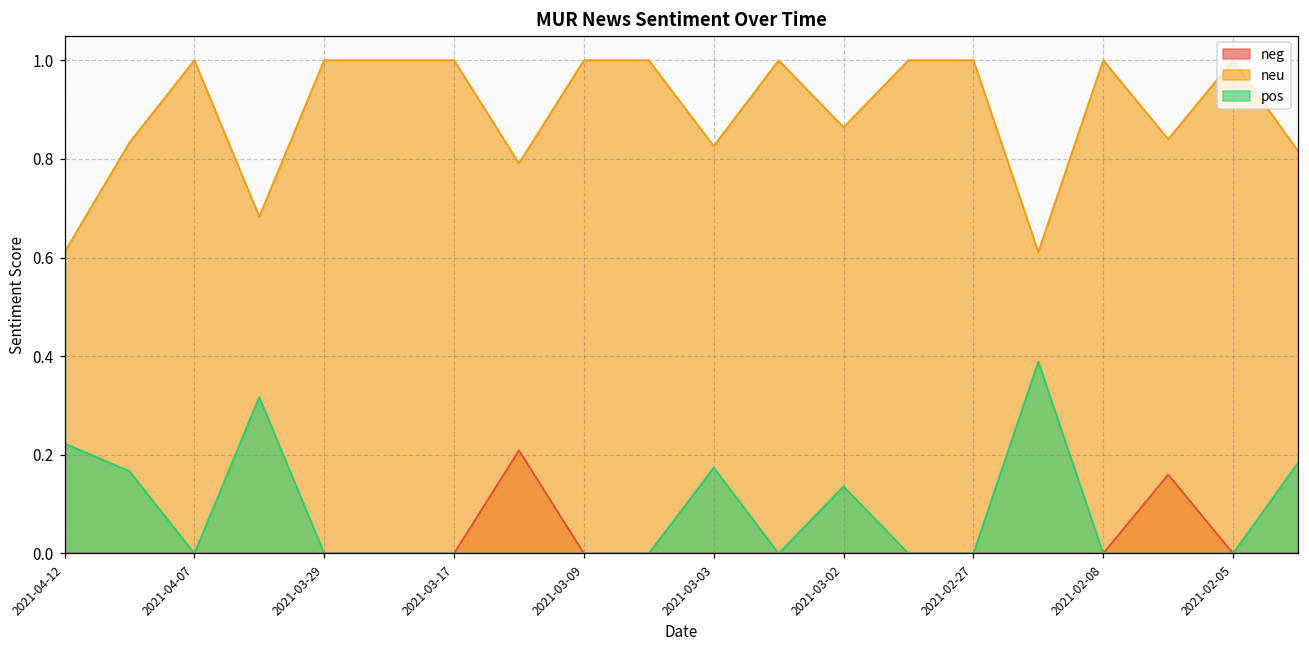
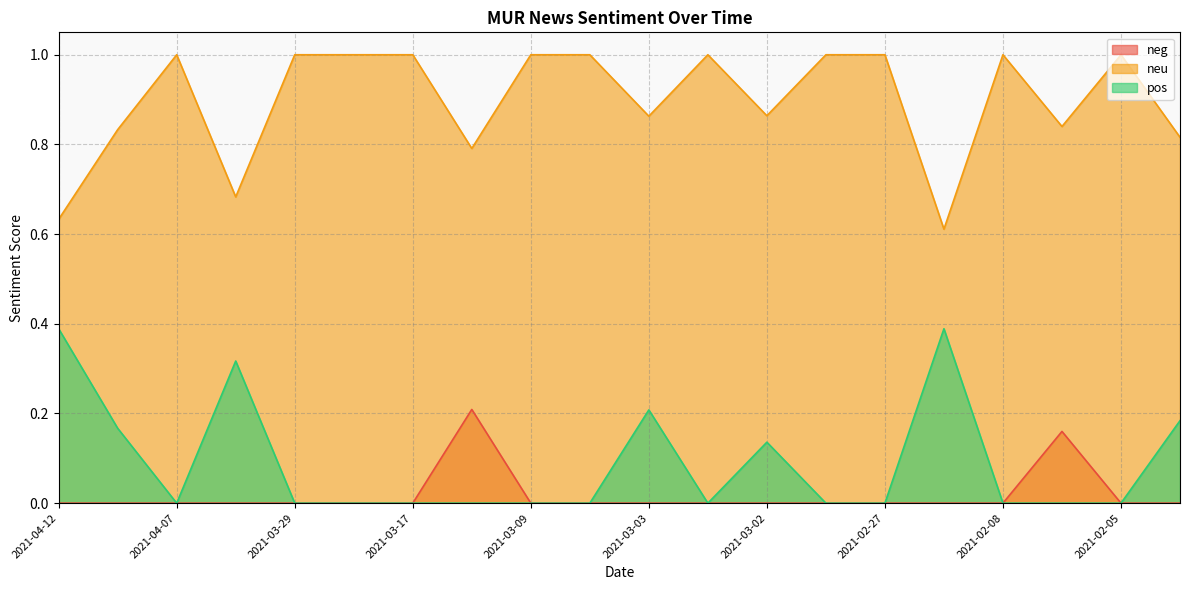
  {
    "neg": {
      "2021-04-12": 0.00,
      "2021-03-03": 0.00
    },
    "neu": {
-     "2021-04-12": 0.61,
+     "2021-04-12": 0.63,
      "2021-04-07": 1.00,
      "2021-03-29": 1.00,
      "2021-03-17": 1.00,
      "2021-03-09": 1.00,
-     "2021-03-03": 0.83,
+     "2021-03-03": 0.86,
      "2021-02-27": 1.00
    },
    "pos": {
-     "2021-04-12": 0.22,
-     "2021-03-03": 0.17
+     "2021-04-12": 0.39,
+     "2021-03-03": 0.21
    }
  }
